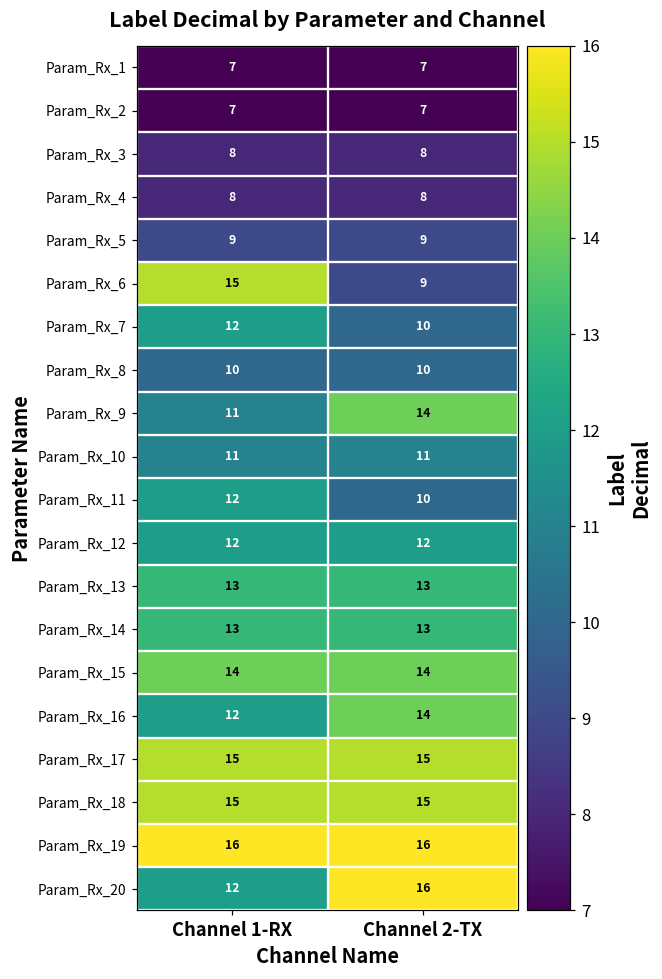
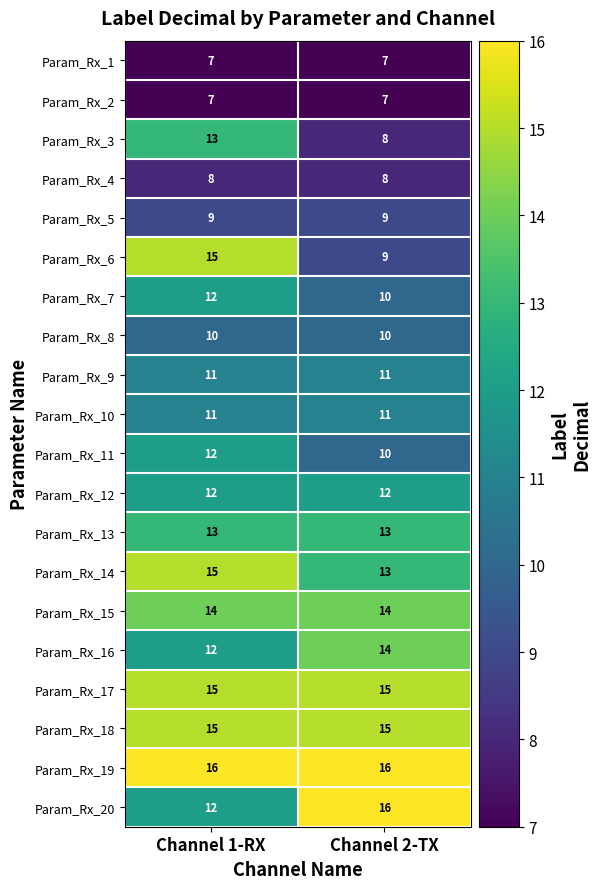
  {
    "Param_Rx_1": {
      "Channel 1-RX": 7,
      "Channel 2-TX": 7
    },
    "Param_Rx_2": {
      "Channel 1-RX": 7,
      "Channel 2-TX": 7
    },
    "Param_Rx_3": {
-     "Channel 1-RX": 8,
+     "Channel 1-RX": 13,
      "Channel 2-TX": 8
    },
    "Param_Rx_4": {
      "Channel 1-RX": 8,
      "Channel 2-TX": 8
    },
    "Param_Rx_5": {
      "Channel 1-RX": 9,
      "Channel 2-TX": 9
    },
    "Param_Rx_6": {
      "Channel 1-RX": 15,
      "Channel 2-TX": 9
    },
    "Param_Rx_7": {
      "Channel 1-RX": 12,
      "Channel 2-TX": 10
    },
    "Param_Rx_8": {
      "Channel 1-RX": 10,
      "Channel 2-TX": 10
    },
    "Param_Rx_9": {
      "Channel 1-RX": 11,
-     "Channel 2-TX": 14
+     "Channel 2-TX": 11
    },
    "Param_Rx_10": {
      "Channel 1-RX": 11,
      "Channel 2-TX": 11
    },
    "Param_Rx_11": {
      "Channel 1-RX": 12,
      "Channel 2-TX": 10
    },
    "Param_Rx_12": {
      "Channel 1-RX": 12,
      "Channel 2-TX": 12
    },
    "Param_Rx_13": {
      "Channel 1-RX": 13,
      "Channel 2-TX": 13
    },
    "Param_Rx_14": {
-     "Channel 1-RX": 13,
+     "Channel 1-RX": 15,
      "Channel 2-TX": 13
    },
    "Param_Rx_15": {
      "Channel 1-RX": 14,
      "Channel 2-TX": 14
    },
    "Param_Rx_16": {
      "Channel 1-RX": 12,
      "Channel 2-TX": 14
    },
    "Param_Rx_17": {
      "Channel 1-RX": 15,
      "Channel 2-TX": 15
    },
    "Param_Rx_18": {
      "Channel 1-RX": 15,
      "Channel 2-TX": 15
    },
    "Param_Rx_19": {
      "Channel 1-RX": 16,
      "Channel 2-TX": 16
    },
    "Param_Rx_20": {
      "Channel 1-RX": 12,
      "Channel 2-TX": 16
    }
  }
